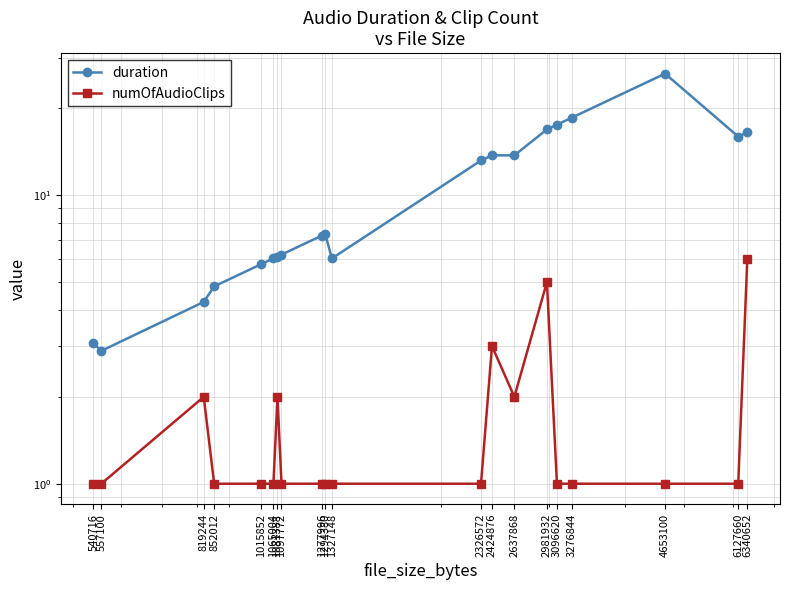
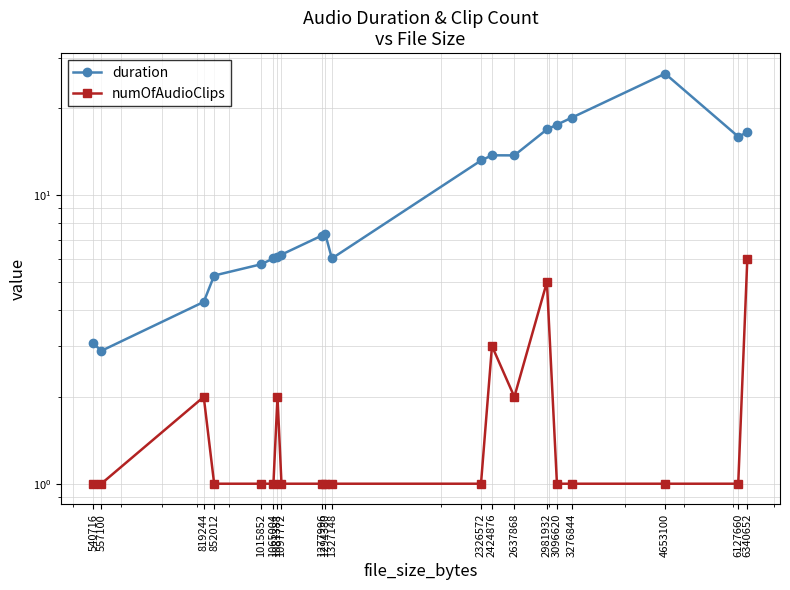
  {
    "duration": {
      "540716": 3.1,
      "557100": 2.9,
      "819244": 4.3,
-     "852012": 4.8,
+     "852012": 5.3,
      "1015852": 5.8,
      "1065004": 6.0,
      "1081388": 6.1,
      "1097772": 6.2,
      "1277996": 7.2,
      "1294380": 7.3,
      "1327148": 6.0,
      "2326572": 13,
      "2424876": 14,
      "2637868": 14,
      "2981932": 17,
      "3096620": 18,
      "3276844": 19,
      "4653100": 26,
      "6127660": 16,
      "6340652": 17
    },
    "numOfAudioClips": {
      "540716": 1.0,
      "557100": 1.0,
      "819244": 2.0,
      "852012": 1.0,
      "1015852": 1.0,
      "1065004": 1.0,
      "1081388": 2.0,
      "1097772": 1.0,
      "1277996": 1.0,
      "1294380": 1.0,
      "1327148": 1.0,
      "2326572": 1.0,
      "2424876": 3.0,
      "2637868": 2.0,
      "2981932": 5.0,
      "3096620": 1.0,
      "3276844": 1.0,
      "4653100": 1.0,
      "6127660": 1.0,
      "6340652": 6.0
    }
  }
